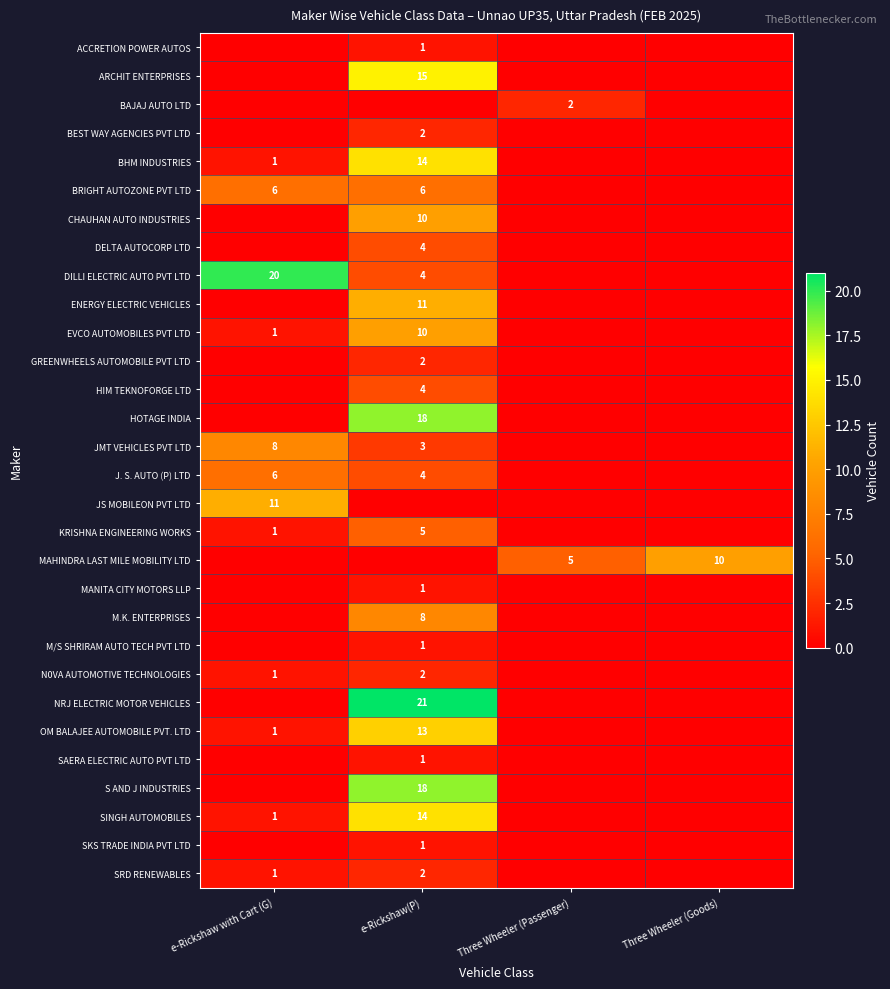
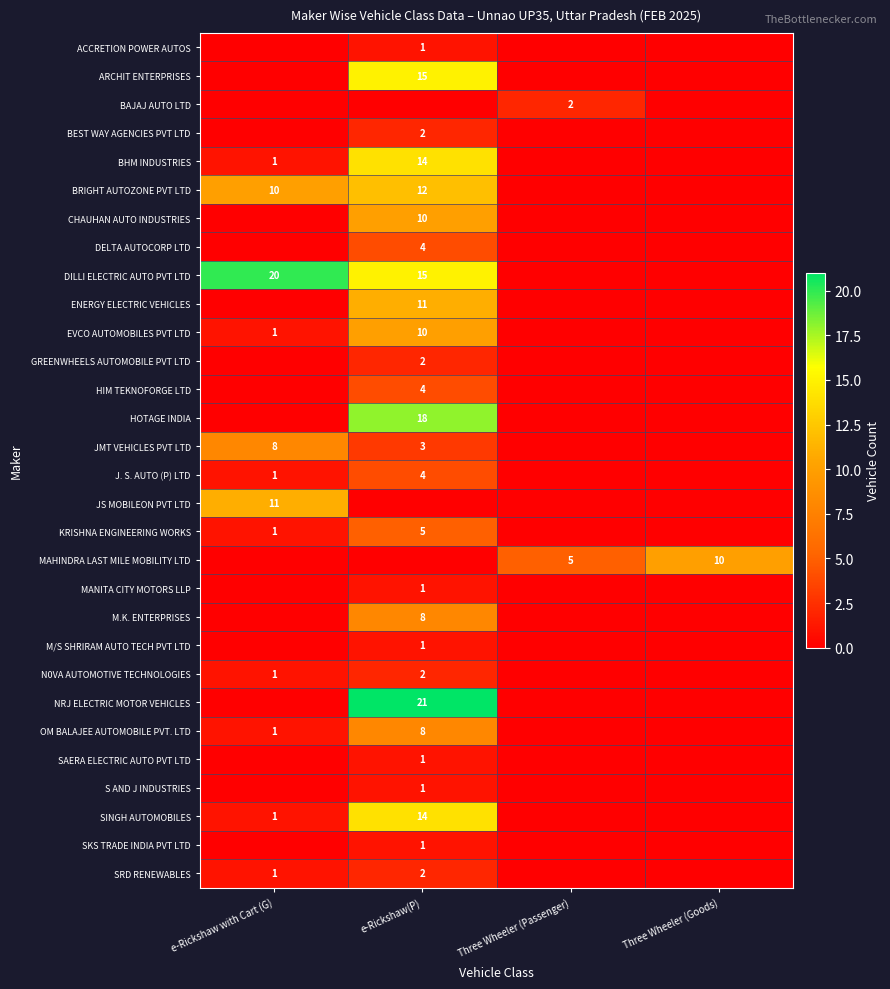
  {
    "ACCRETION POWER AUTOS": {
      "e-Rickshaw(P)": 1
    },
    "ARCHIT ENTERPRISES": {
      "e-Rickshaw(P)": 15
    },
    "BAJAJ AUTO LTD": {
      "Three Wheeler (Passenger)": 2
    },
    "BEST WAY AGENCIES PVT LTD": {
      "e-Rickshaw(P)": 2
    },
    "BHM INDUSTRIES": {
      "e-Rickshaw with Cart (G)": 1,
      "e-Rickshaw(P)": 14
    },
    "BRIGHT AUTOZONE PVT LTD": {
-     "e-Rickshaw with Cart (G)": 6,
-     "e-Rickshaw(P)": 6
+     "e-Rickshaw with Cart (G)": 10,
+     "e-Rickshaw(P)": 12
    },
    "CHAUHAN AUTO INDUSTRIES": {
      "e-Rickshaw(P)": 10
    },
    "DELTA AUTOCORP LTD": {
      "e-Rickshaw(P)": 4
    },
    "DILLI ELECTRIC AUTO PVT LTD": {
      "e-Rickshaw with Cart (G)": 20,
-     "e-Rickshaw(P)": 4
+     "e-Rickshaw(P)": 15
    },
    "ENERGY ELECTRIC VEHICLES": {
      "e-Rickshaw(P)": 11
    },
    "EVCO AUTOMOBILES PVT LTD": {
      "e-Rickshaw with Cart (G)": 1,
      "e-Rickshaw(P)": 10
    },
    "GREENWHEELS AUTOMOBILE PVT LTD": {
      "e-Rickshaw(P)": 2
    },
    "HIM TEKNOFORGE LTD": {
      "e-Rickshaw(P)": 4
    },
    "HOTAGE INDIA": {
      "e-Rickshaw(P)": 18
    },
    "JMT VEHICLES PVT LTD": {
      "e-Rickshaw with Cart (G)": 8,
      "e-Rickshaw(P)": 3
    },
    "J. S. AUTO (P) LTD": {
-     "e-Rickshaw with Cart (G)": 6,
+     "e-Rickshaw with Cart (G)": 1,
      "e-Rickshaw(P)": 4
    },
    "JS MOBILEON PVT LTD": {
      "e-Rickshaw with Cart (G)": 11
    },
    "KRISHNA ENGINEERING WORKS": {
      "e-Rickshaw with Cart (G)": 1,
      "e-Rickshaw(P)": 5
    },
    "MAHINDRA LAST MILE MOBILITY LTD": {
      "Three Wheeler (Passenger)": 5,
      "Three Wheeler (Goods)": 10
    },
    "MANITA CITY MOTORS LLP": {
      "e-Rickshaw(P)": 1
    },
    "M.K. ENTERPRISES": {
      "e-Rickshaw(P)": 8
    },
    "M/S SHRIRAM AUTO TECH PVT LTD": {
      "e-Rickshaw(P)": 1
    },
    "N0VA AUTOMOTIVE TECHNOLOGIES": {
      "e-Rickshaw with Cart (G)": 1,
      "e-Rickshaw(P)": 2
    },
    "NRJ ELECTRIC MOTOR VEHICLES": {
      "e-Rickshaw(P)": 21
    },
    "OM BALAJEE AUTOMOBILE PVT. LTD": {
      "e-Rickshaw with Cart (G)": 1,
-     "e-Rickshaw(P)": 13
+     "e-Rickshaw(P)": 8
    },
    "SAERA ELECTRIC AUTO PVT LTD": {
      "e-Rickshaw(P)": 1
    },
    "S AND J INDUSTRIES": {
-     "e-Rickshaw(P)": 18
+     "e-Rickshaw(P)": 1
    },
    "SINGH AUTOMOBILES": {
      "e-Rickshaw with Cart (G)": 1,
      "e-Rickshaw(P)": 14
    },
    "SKS TRADE INDIA PVT LTD": {
      "e-Rickshaw(P)": 1
    },
    "SRD RENEWABLES": {
      "e-Rickshaw with Cart (G)": 1,
      "e-Rickshaw(P)": 2
    }
  }
